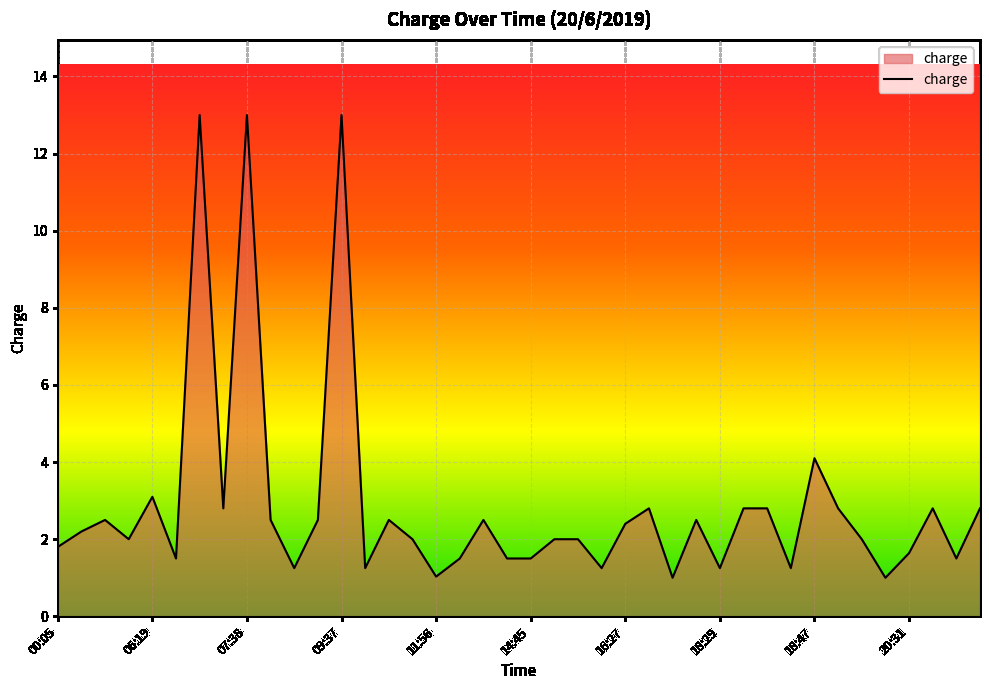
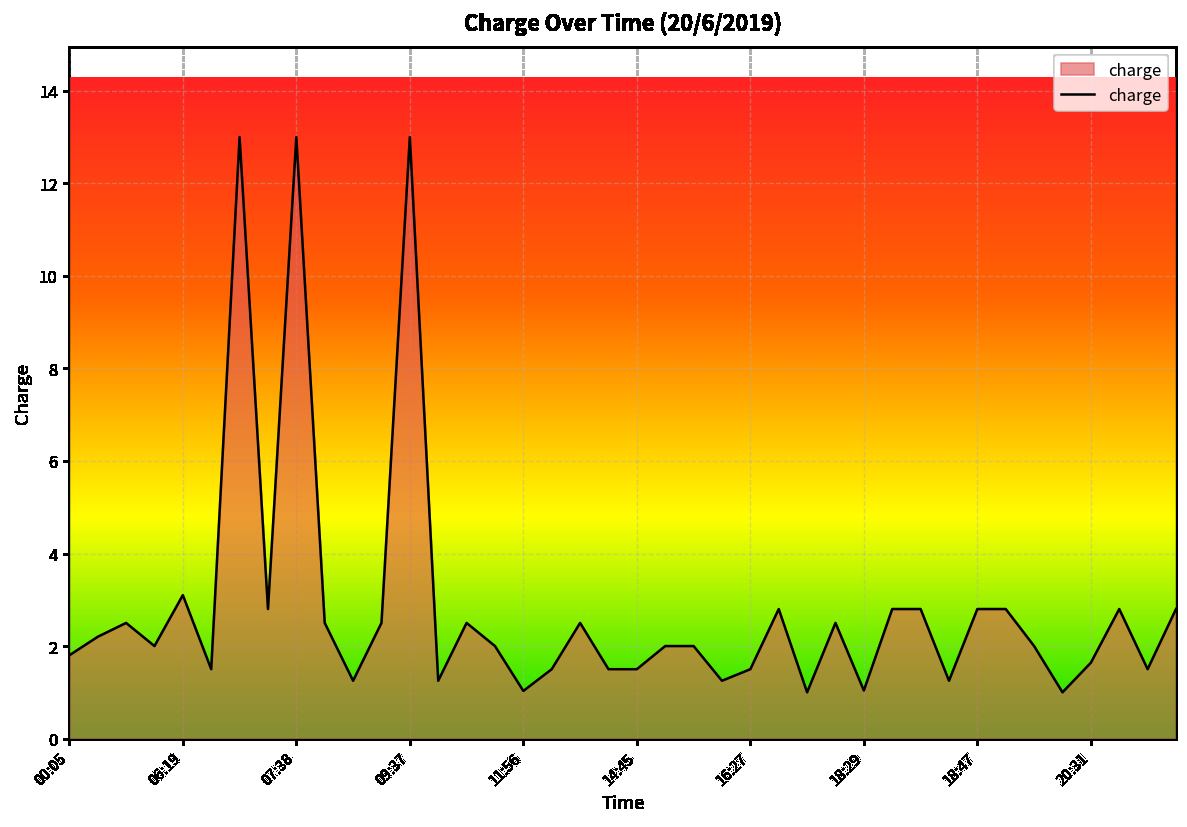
  {
    "00:05": 1.8,
    "06:19": 3.1,
    "07:38": 13.0,
    "09:37": 13.0,
    "11:56": 1.0,
    "14:45": 1.5,
-   "16:27": 2.4,
-   "18:29": 1.3,
-   "18:47": 4.1,
+   "16:27": 1.5,
+   "18:29": 1.0,
+   "18:47": 2.8,
    "20:31": 1.6
  }
